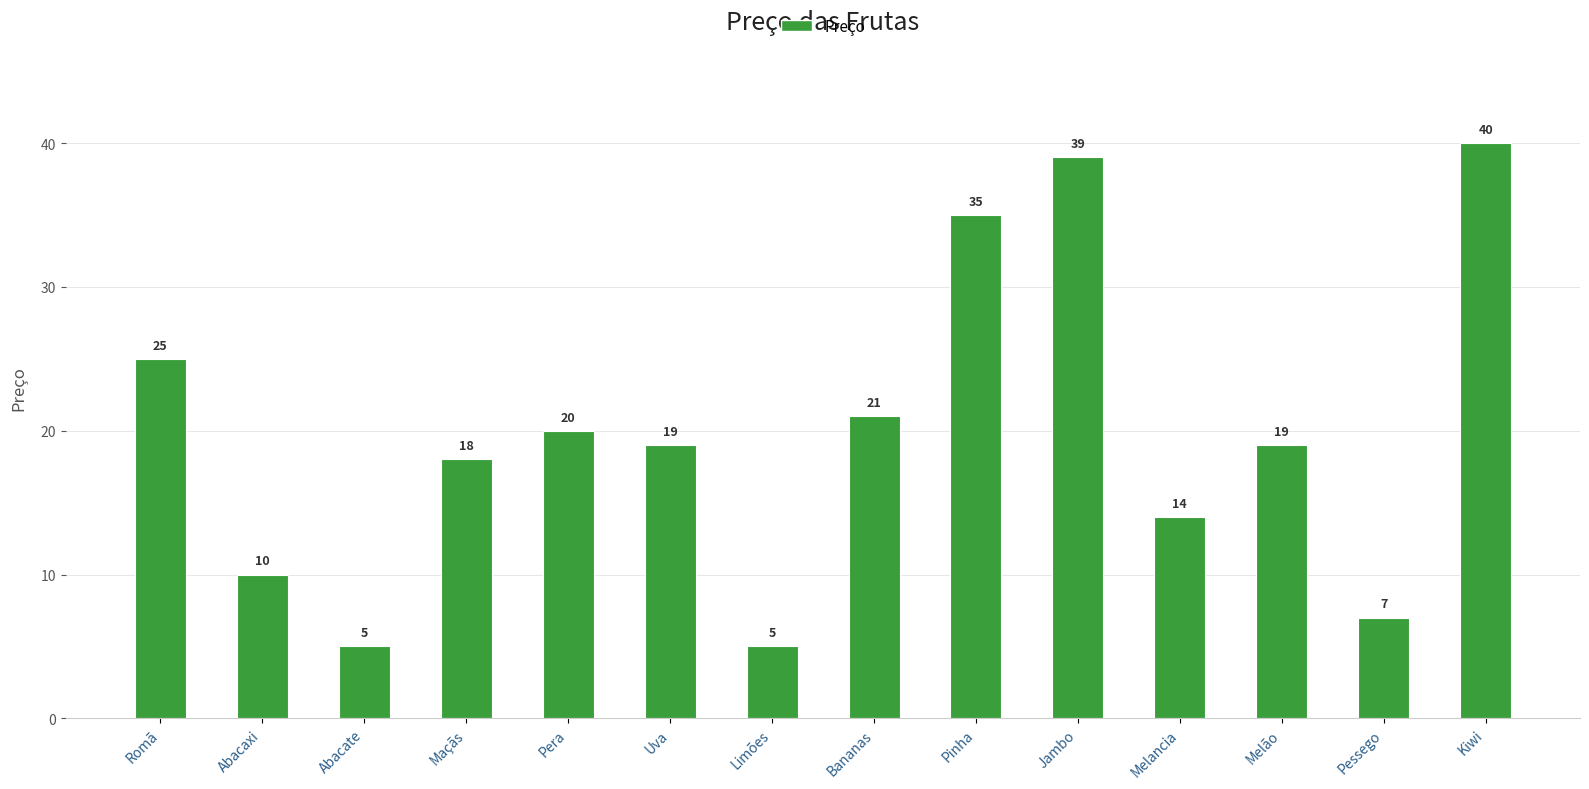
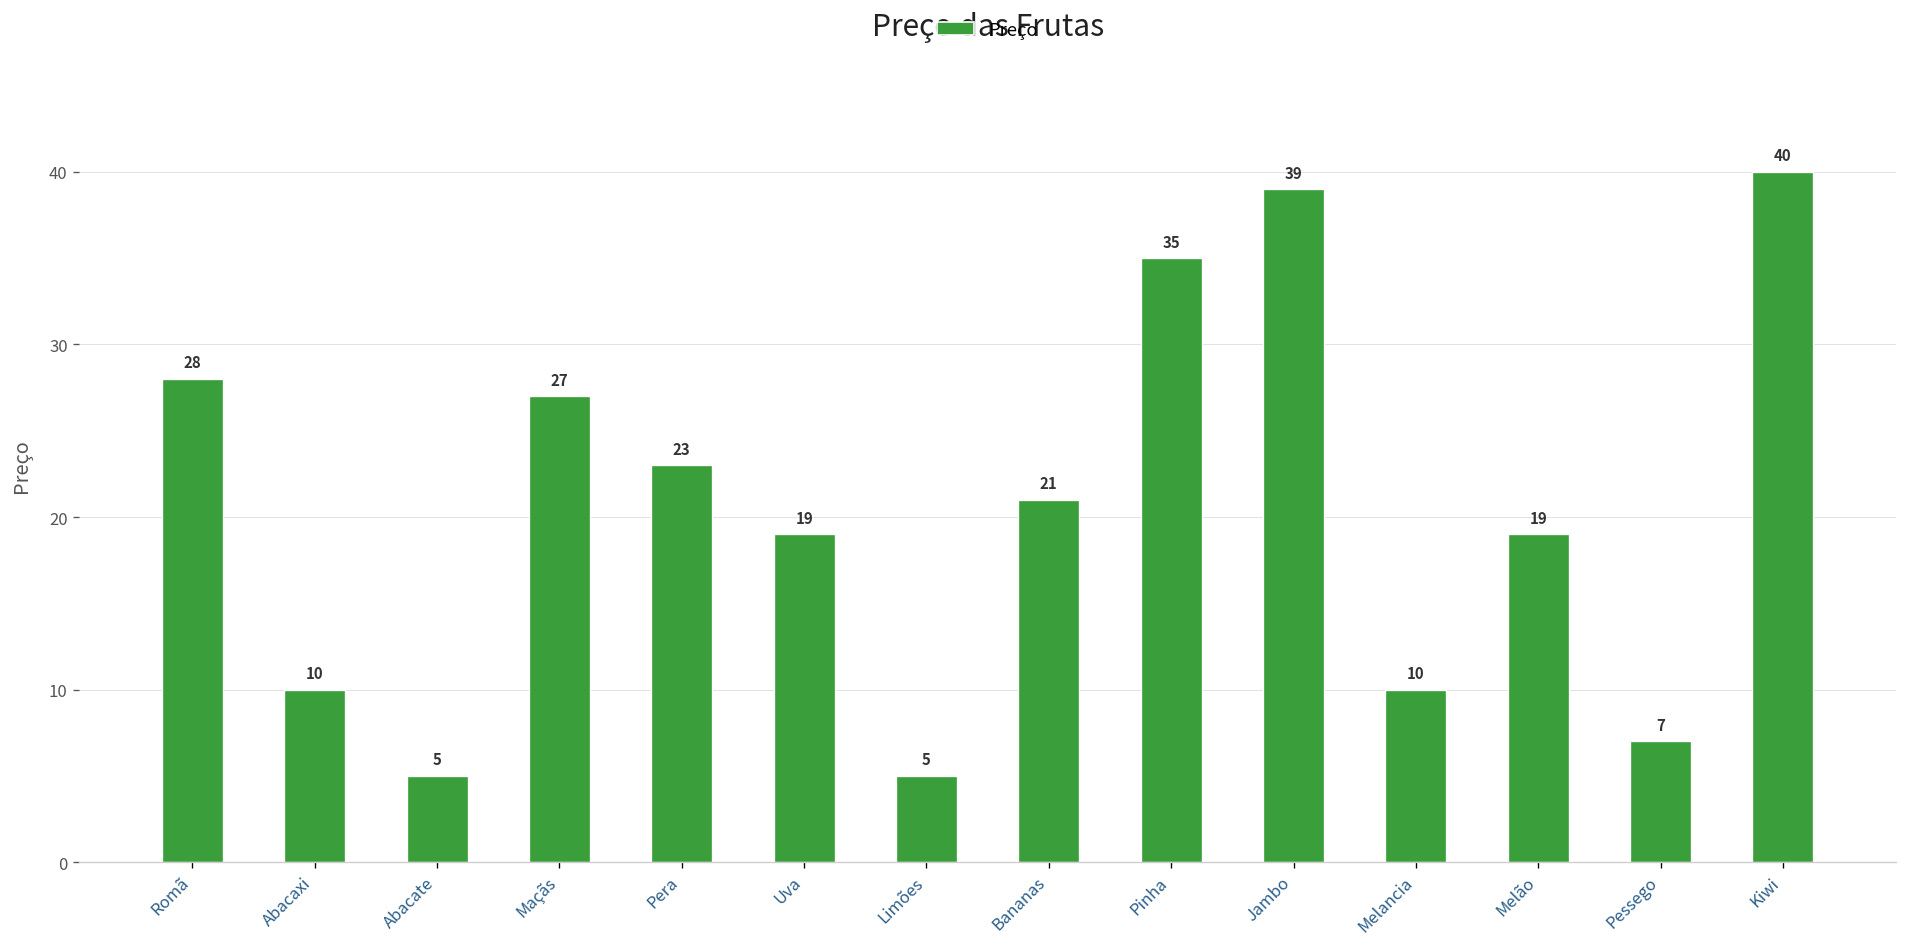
  {
-   "Romã": 25,
+   "Romã": 28,
    "Abacaxi": 10,
    "Abacate": 5,
-   "Maçãs": 18,
-   "Pera": 20,
+   "Maçãs": 27,
+   "Pera": 23,
    "Uva": 19,
    "Limões": 5,
    "Bananas": 21,
    "Pinha": 35,
    "Jambo": 39,
-   "Melancia": 14,
+   "Melancia": 10,
    "Melão": 19,
    "Pessego": 7,
    "Kiwi": 40
  }
